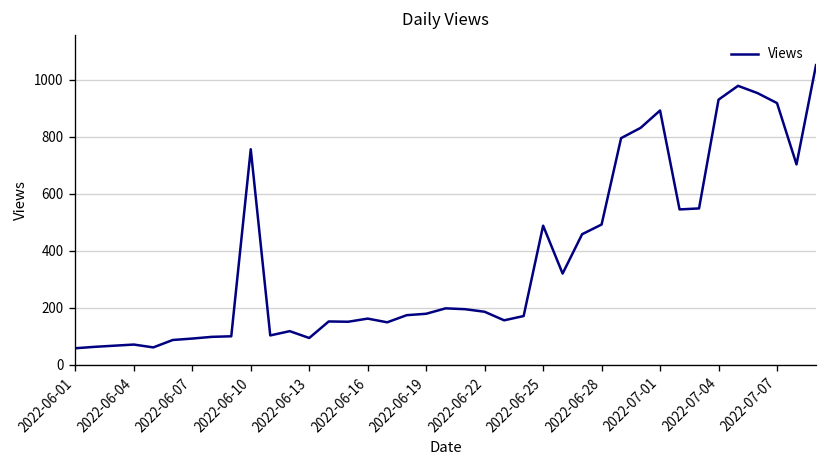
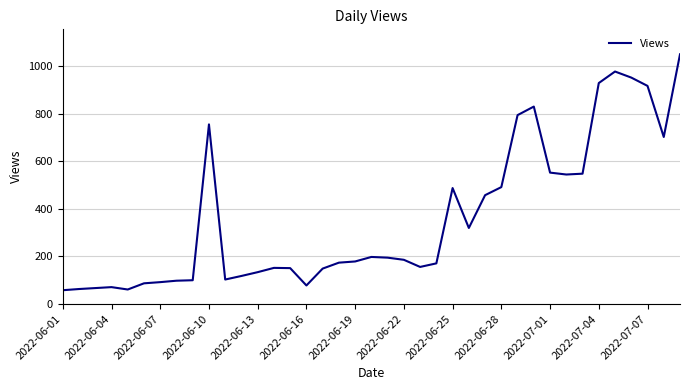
  {
    "2022-06-01": 60,
    "2022-06-04": 70,
    "2022-06-07": 90,
    "2022-06-10": 760,
-   "2022-06-13": 90,
-   "2022-06-16": 160,
+   "2022-06-13": 130,
+   "2022-06-16": 80,
    "2022-06-19": 180,
    "2022-06-22": 190,
    "2022-06-25": 490,
    "2022-06-28": 490,
-   "2022-07-01": 890,
+   "2022-07-01": 550,
    "2022-07-04": 930,
    "2022-07-07": 920
  }
